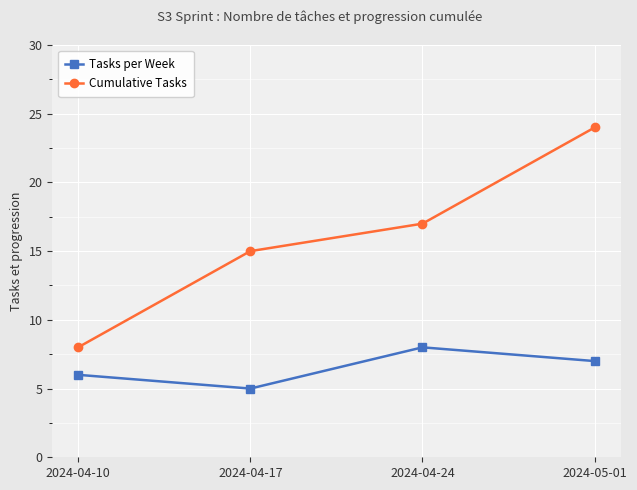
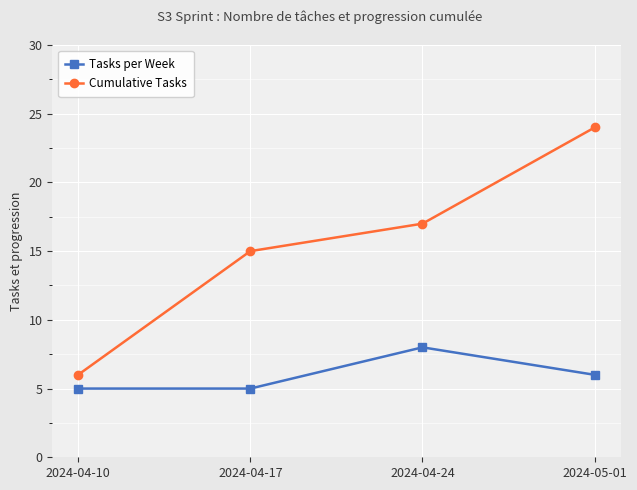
  {
    "Tasks per Week": {
-     "2024-04-10": 6,
+     "2024-04-10": 5,
      "2024-04-17": 5,
      "2024-04-24": 8,
-     "2024-05-01": 7
+     "2024-05-01": 6
    },
    "Cumulative Tasks": {
-     "2024-04-10": 8,
+     "2024-04-10": 6,
      "2024-04-17": 15,
      "2024-04-24": 17,
      "2024-05-01": 24
    }
  }
